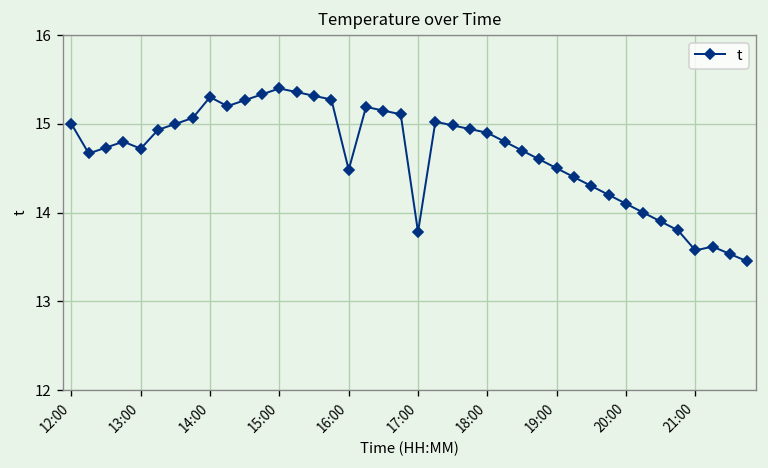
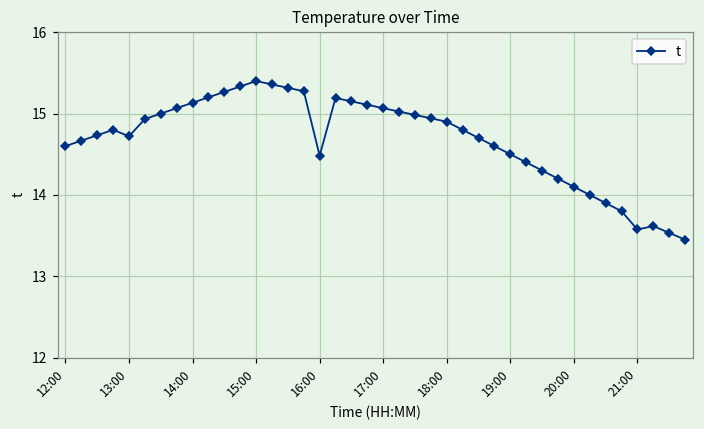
  {
-   "12:00": 15.0,
+   "12:00": 14.6,
    "13:00": 14.7,
-   "14:00": 15.3,
+   "14:00": 15.1,
    "15:00": 15.4,
    "16:00": 14.5,
-   "17:00": 13.8,
+   "17:00": 15.1,
    "18:00": 14.9,
    "19:00": 14.5,
    "20:00": 14.1,
    "21:00": 13.6
  }
